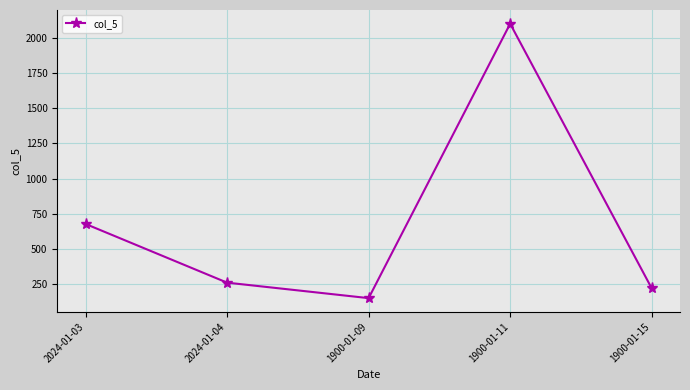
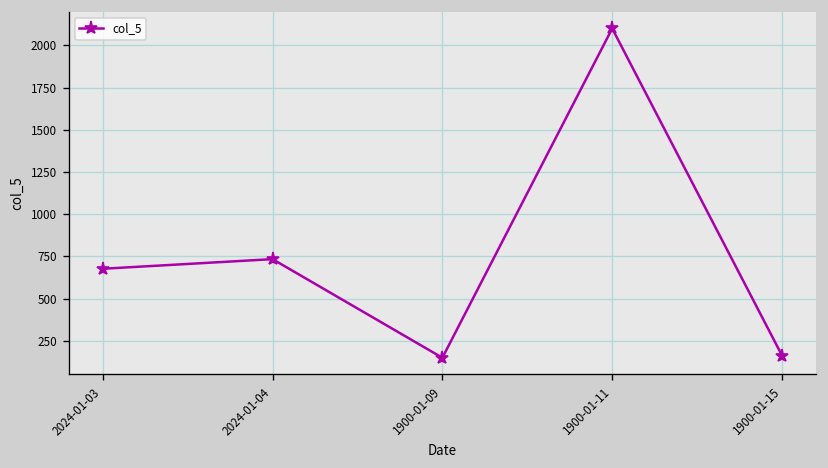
  {
    "2024-01-03": 680,
-   "2024-01-04": 260,
+   "2024-01-04": 730,
    "1900-01-09": 150,
    "1900-01-11": 2100,
-   "1900-01-15": 220
+   "1900-01-15": 160
  }
